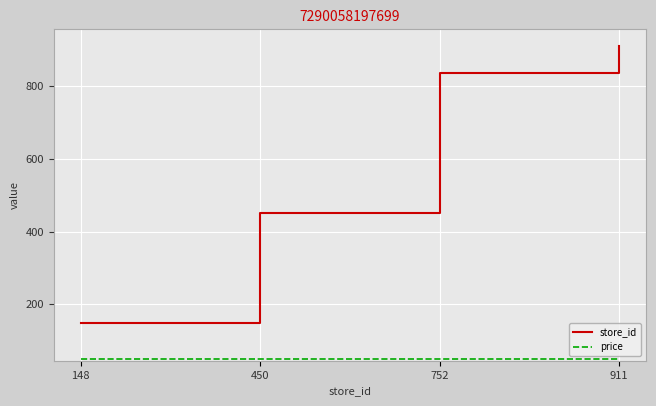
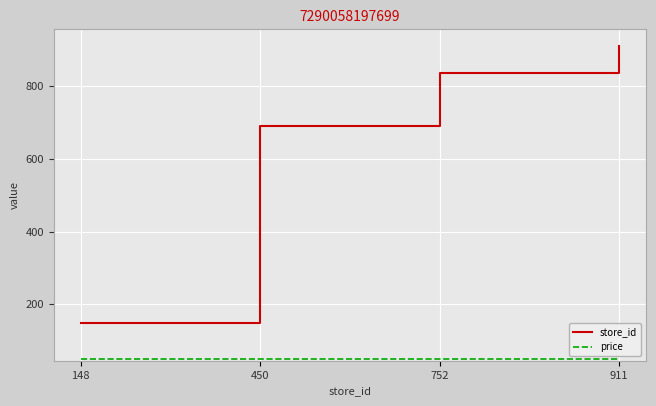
  {
    "store_id": {
      "148": 150,
-     "450": 450,
+     "450": 690,
      "752": 840,
      "911": 910
    },
    "price": {
      "148": 50,
      "450": 50,
      "752": 50,
      "911": 50
    }
  }
